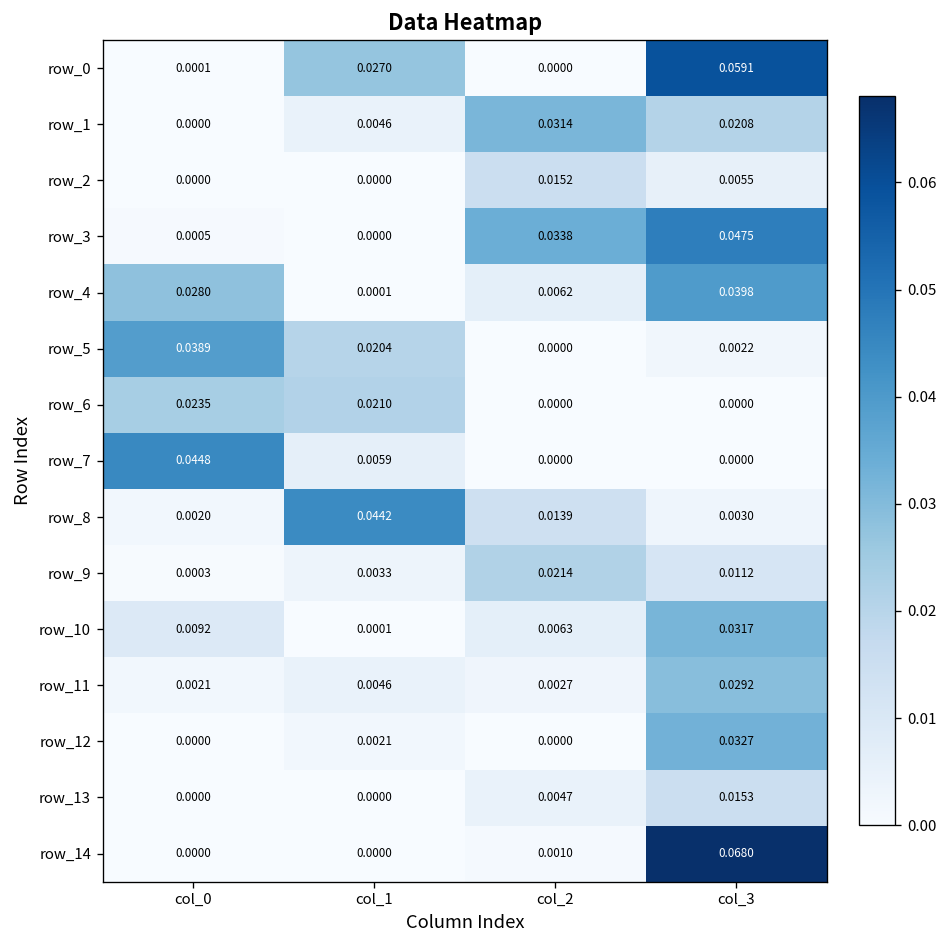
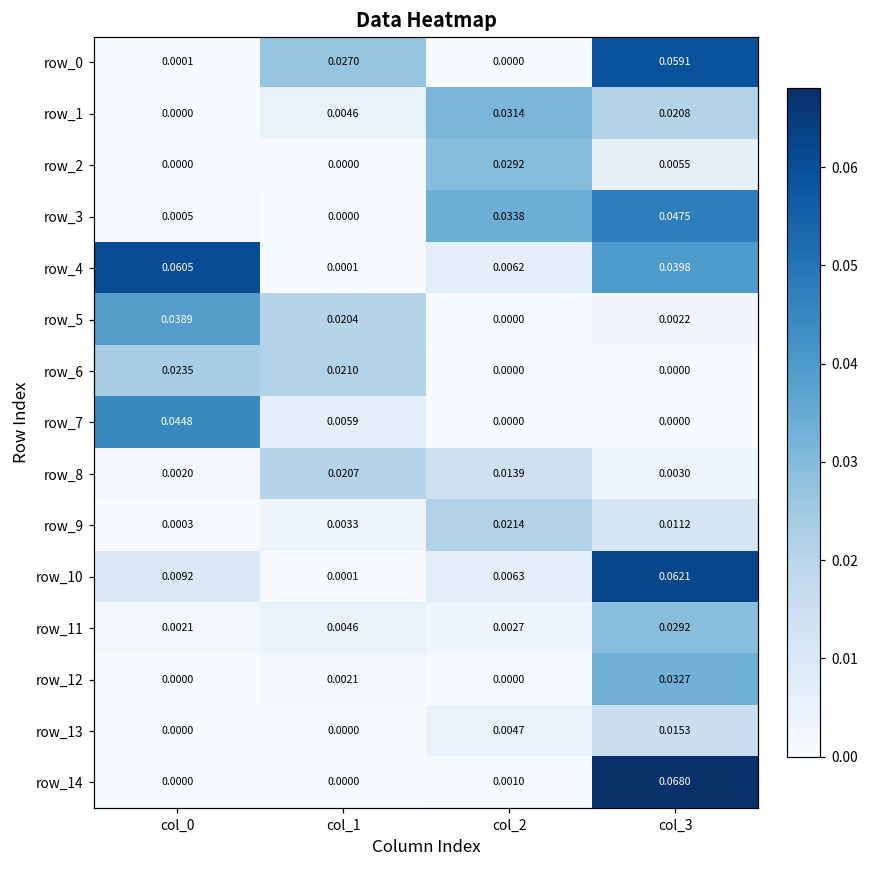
  {
    "row_0": {
      "col_0": 0.0001,
      "col_1": 0.0270,
      "col_2": 0.0000,
      "col_3": 0.0591
    },
    "row_1": {
      "col_0": 0.0000,
      "col_1": 0.0046,
      "col_2": 0.0314,
      "col_3": 0.0208
    },
    "row_2": {
      "col_0": 0.0000,
      "col_1": 0.0000,
-     "col_2": 0.0152,
+     "col_2": 0.0292,
      "col_3": 0.0055
    },
    "row_3": {
      "col_0": 0.0005,
      "col_1": 0.0000,
      "col_2": 0.0338,
      "col_3": 0.0475
    },
    "row_4": {
-     "col_0": 0.0280,
+     "col_0": 0.0605,
      "col_1": 0.0001,
      "col_2": 0.0062,
      "col_3": 0.0398
    },
    "row_5": {
      "col_0": 0.0389,
      "col_1": 0.0204,
      "col_2": 0.0000,
      "col_3": 0.0022
    },
    "row_6": {
      "col_0": 0.0235,
      "col_1": 0.0210,
      "col_2": 0.0000,
      "col_3": 0.0000
    },
    "row_7": {
      "col_0": 0.0448,
      "col_1": 0.0059,
      "col_2": 0.0000,
      "col_3": 0.0000
    },
    "row_8": {
      "col_0": 0.0020,
-     "col_1": 0.0442,
+     "col_1": 0.0207,
      "col_2": 0.0139,
      "col_3": 0.0030
    },
    "row_9": {
      "col_0": 0.0003,
      "col_1": 0.0033,
      "col_2": 0.0214,
      "col_3": 0.0112
    },
    "row_10": {
      "col_0": 0.0092,
      "col_1": 0.0001,
      "col_2": 0.0063,
-     "col_3": 0.0317
+     "col_3": 0.0621
    },
    "row_11": {
      "col_0": 0.0021,
      "col_1": 0.0046,
      "col_2": 0.0027,
      "col_3": 0.0292
    },
    "row_12": {
      "col_0": 0.0000,
      "col_1": 0.0021,
      "col_2": 0.0000,
      "col_3": 0.0327
    },
    "row_13": {
      "col_0": 0.0000,
      "col_1": 0.0000,
      "col_2": 0.0047,
      "col_3": 0.0153
    },
    "row_14": {
      "col_0": 0.0000,
      "col_1": 0.0000,
      "col_2": 0.0010,
      "col_3": 0.0680
    }
  }
